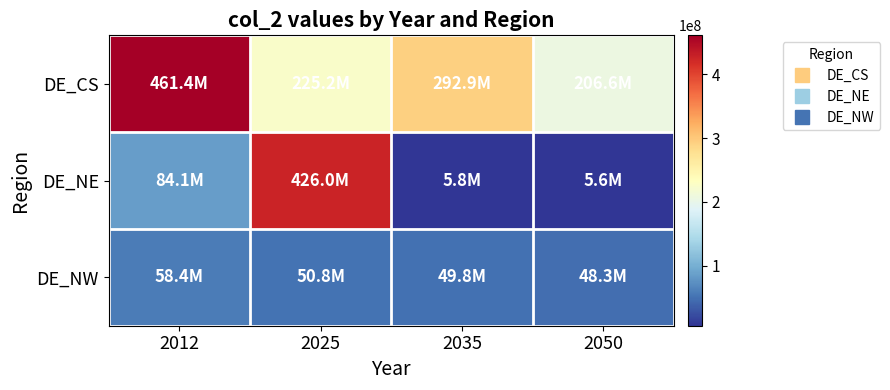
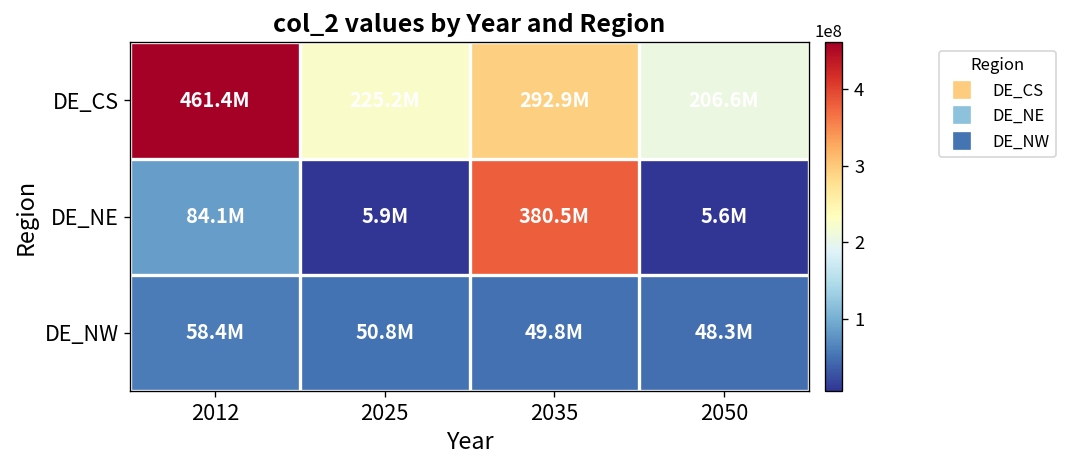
  {
    "DE_CS": {
      "2012": "461.4M",
      "2025": "225.2M",
      "2035": "292.9M"
    },
    "DE_NE": {
      "2012": "84.1M",
-     "2025": "426.0M",
-     "2035": "5.8M",
+     "2025": "5.9M",
+     "2035": "380.5M",
      "2050": "5.6M"
    },
    "DE_NW": {
      "2012": "58.4M",
      "2025": "50.8M",
      "2035": "49.8M",
      "2050": "48.3M"
    }
  }
